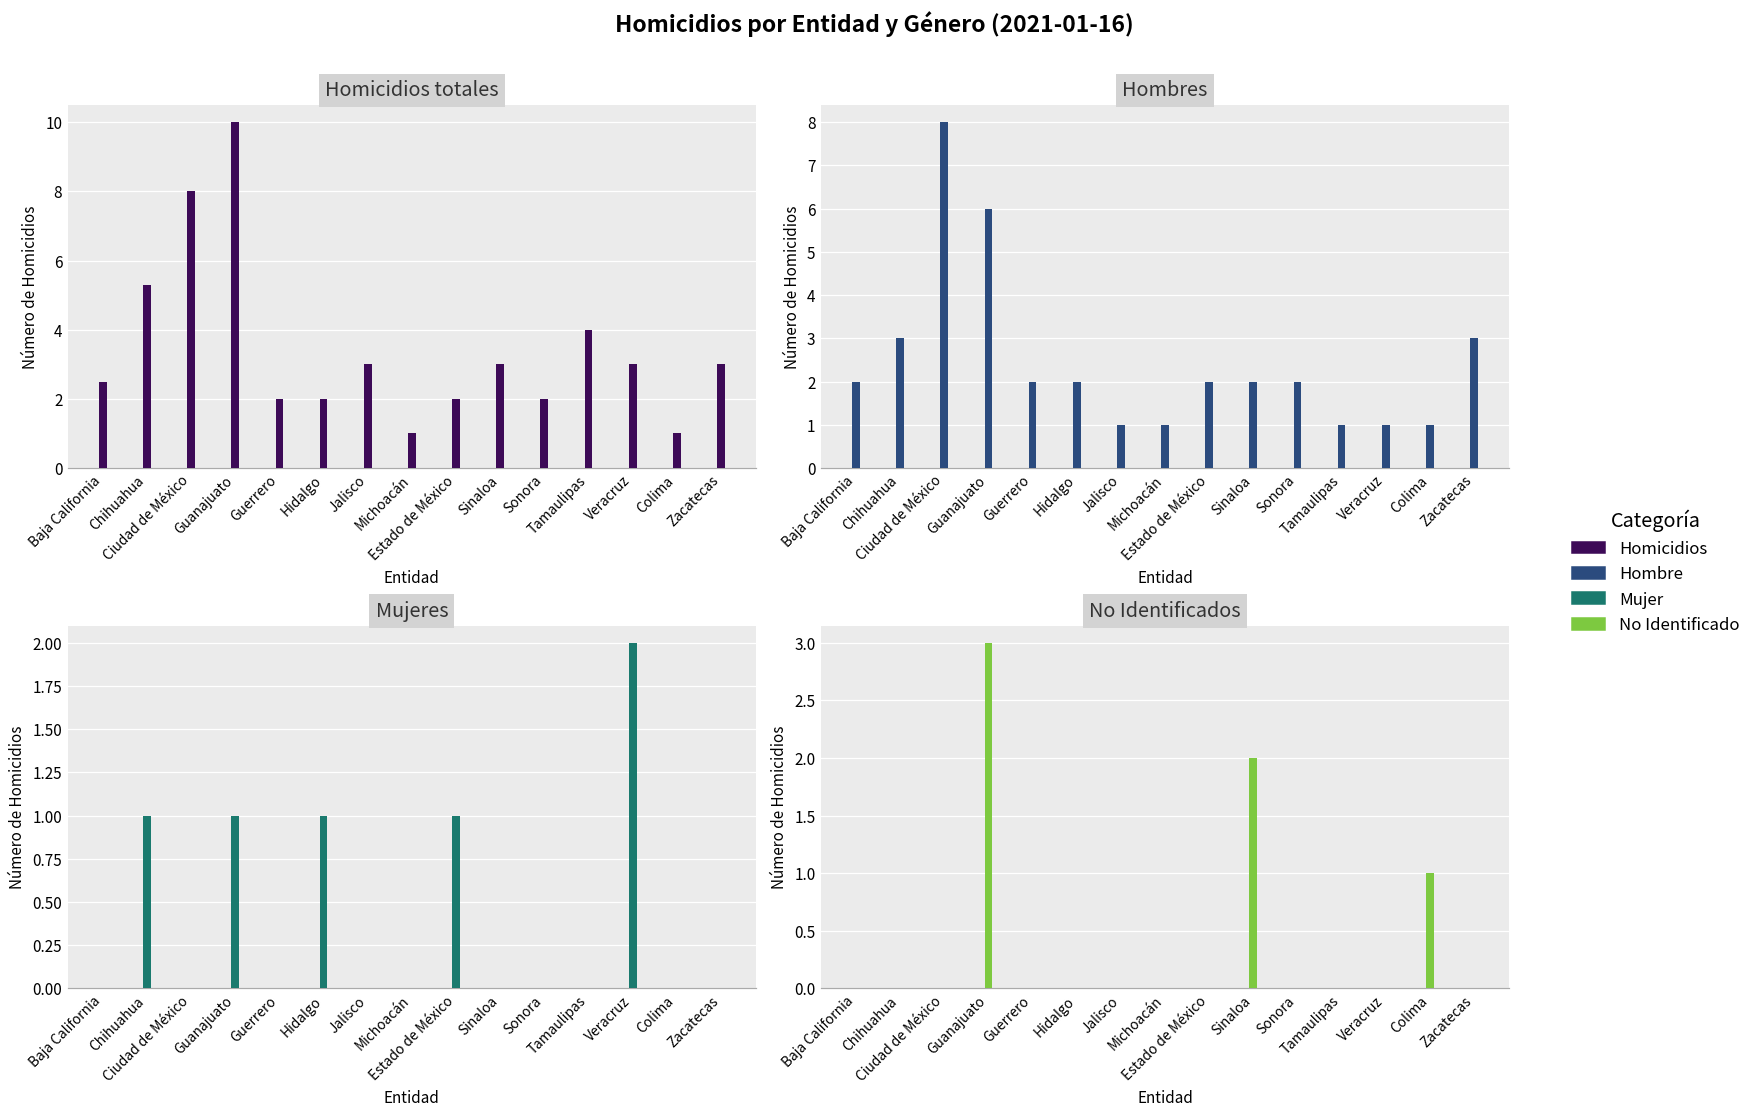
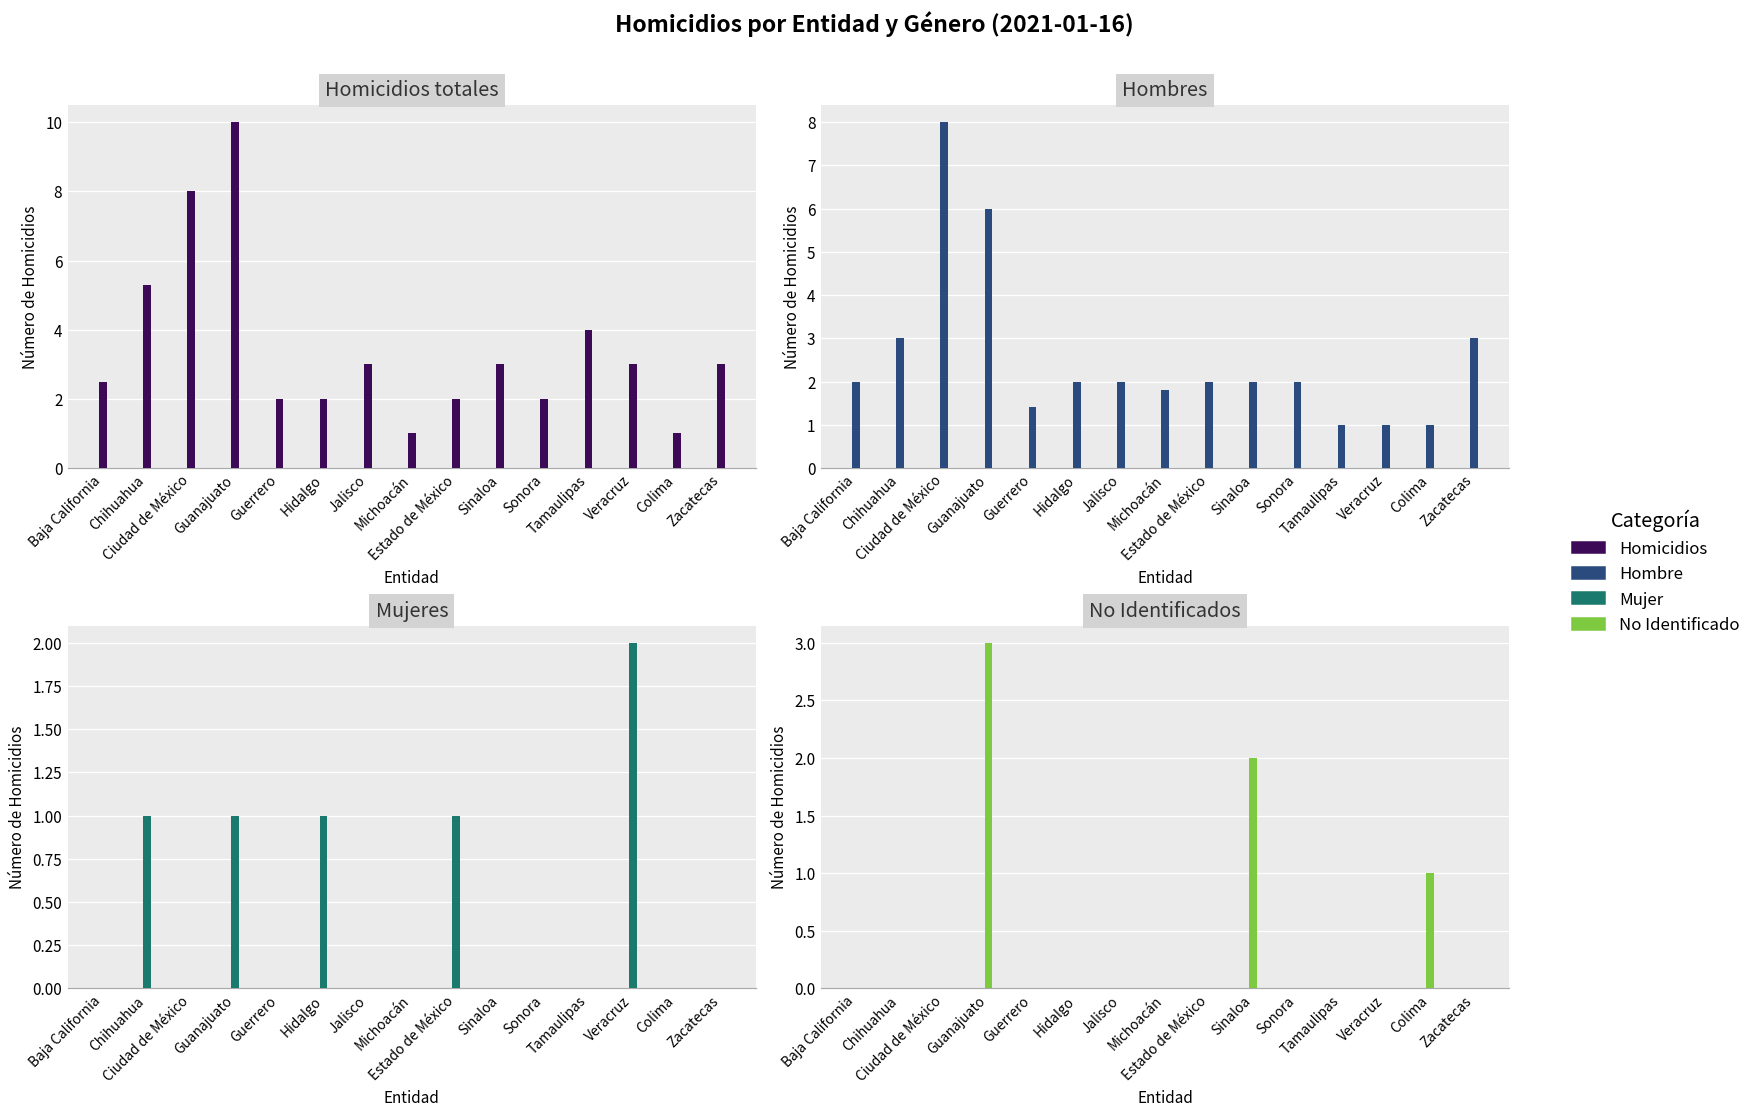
  {
    "Homicidios totales": {
      "Baja California": 2.5,
      "Chihuahua": 5.3,
      "Ciudad de México": 8.0,
      "Guanajuato": 10.0,
      "Guerrero": 2.0,
      "Hidalgo": 2.0,
      "Jalisco": 3.0,
      "Michoacán": 1.0,
      "Estado de México": 2.0,
      "Sinaloa": 3.0,
      "Sonora": 2.0,
      "Tamaulipas": 4.0,
      "Veracruz": 3.0,
      "Colima": 1.0,
      "Zacatecas": 3.0
    },
    "Hombres": {
      "Baja California": 2.0,
      "Chihuahua": 3.0,
      "Ciudad de México": 8.0,
      "Guanajuato": 6.0,
-     "Guerrero": 2.0,
+     "Guerrero": 1.4,
      "Hidalgo": 2.0,
-     "Jalisco": 1,
-     "Michoacán": 1.0,
+     "Jalisco": 2,
+     "Michoacán": 1.8,
      "Estado de México": 2.0,
      "Sinaloa": 2.0,
      "Sonora": 2.0,
      "Tamaulipas": 1.0,
      "Veracruz": 1.0,
      "Colima": 1.0,
      "Zacatecas": 3.0
    },
    "Mujeres": {
      "Baja California": 0.00,
      "Chihuahua": 1.00,
      "Ciudad de México": 0.00,
      "Guanajuato": 1.00,
      "Guerrero": 0.00,
      "Hidalgo": 1.00,
      "Jalisco": 0.00,
      "Michoacán": 0.00,
      "Estado de México": 1.00,
      "Sinaloa": 0.00,
      "Sonora": 0.00,
      "Tamaulipas": 0.00,
      "Veracruz": 2.00,
      "Colima": 0.00,
      "Zacatecas": 0.00
    },
    "No Identificados": {
      "Baja California": 0.00,
      "Chihuahua": 0.00,
      "Ciudad de México": 0.00,
      "Guanajuato": 3.00,
      "Guerrero": 0.00,
      "Hidalgo": 0.00,
      "Jalisco": 0.00,
      "Michoacán": 0.00,
      "Estado de México": 0.00,
      "Sinaloa": 2.00,
      "Sonora": 0.00,
      "Tamaulipas": 0.00,
      "Veracruz": 0.00,
      "Colima": 1.00,
      "Zacatecas": 0.00
    }
  }
